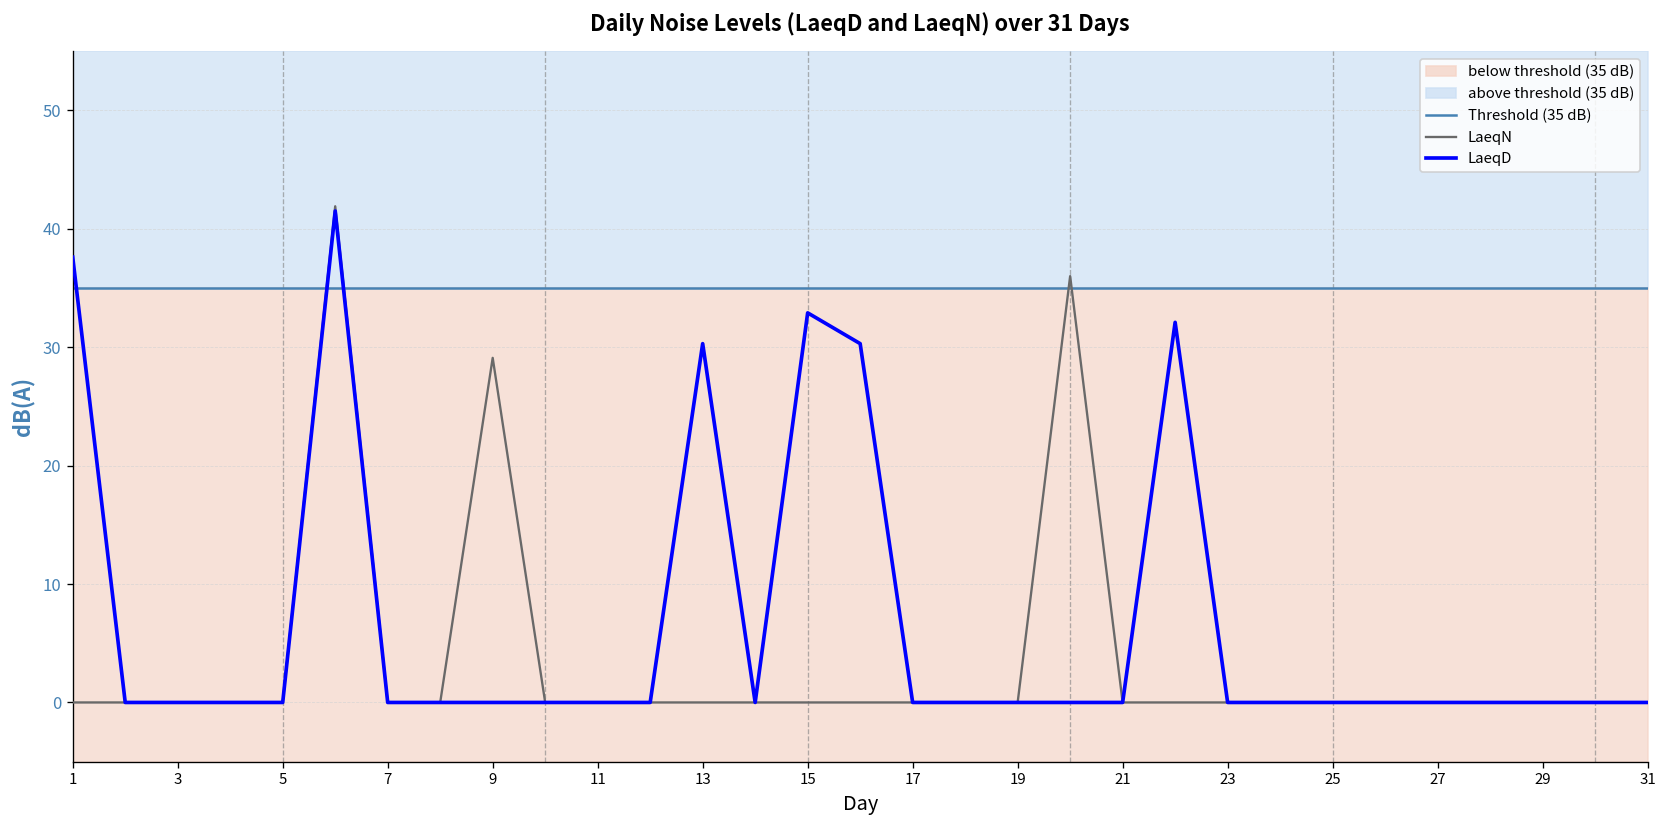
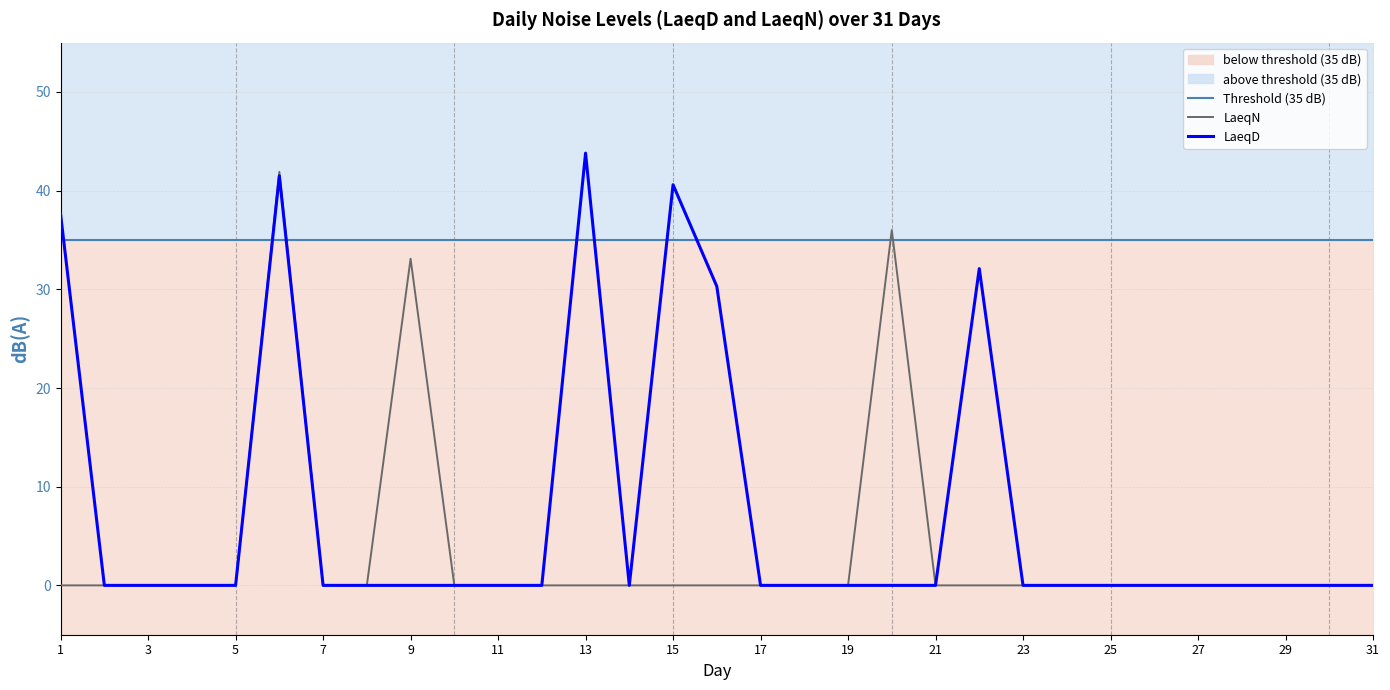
  {
    "LaeqN": {
      "1": 0,
-     "9": 29,
+     "9": 33,
      "13": 0,
      "15": 0
    },
    "LaeqD": {
      "1": 38,
      "9": 0,
-     "13": 30,
-     "15": 33
+     "13": 44,
+     "15": 41
    }
  }
